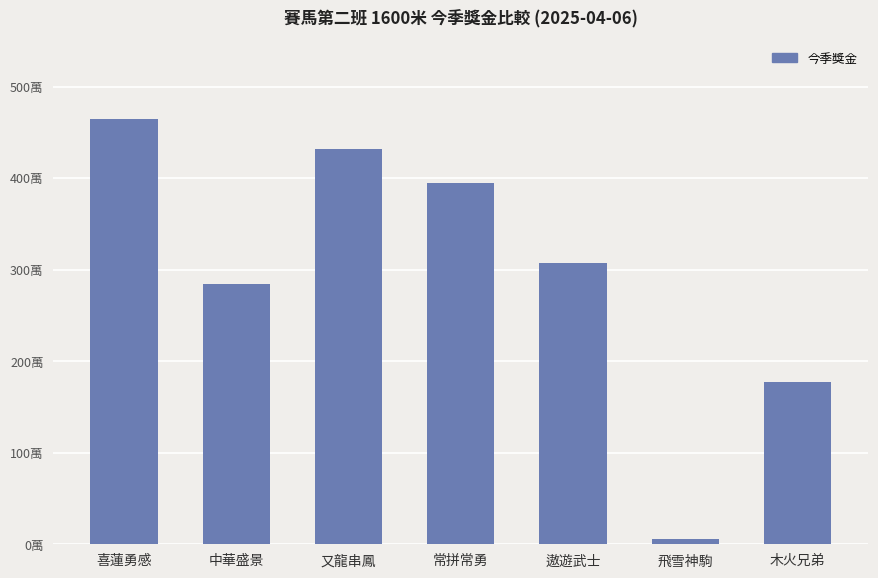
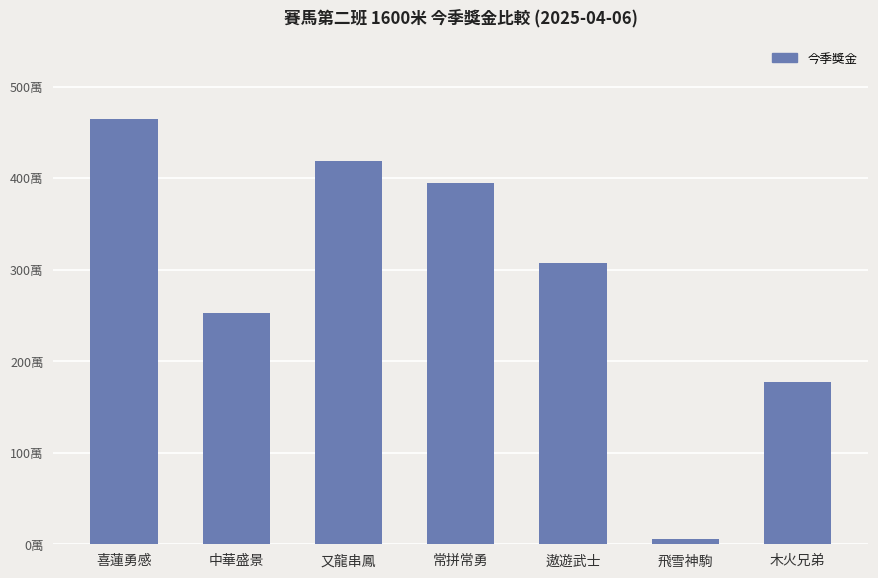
  {
    "喜蓮勇感": "460萬",
-   "中華盛景": "280萬",
-   "又龍串鳳": "430萬",
+   "中華盛景": "250萬",
+   "又龍串鳳": "420萬",
    "常拼常勇": "390萬",
    "遨遊武士": "310萬",
    "飛雪神駒": "10萬",
    "木火兄弟": "180萬"
  }
